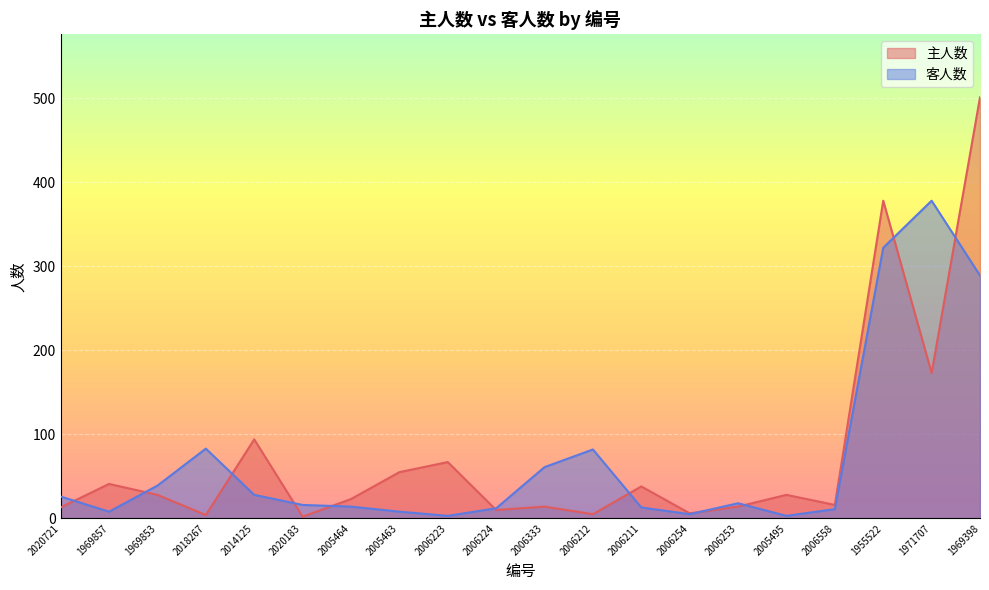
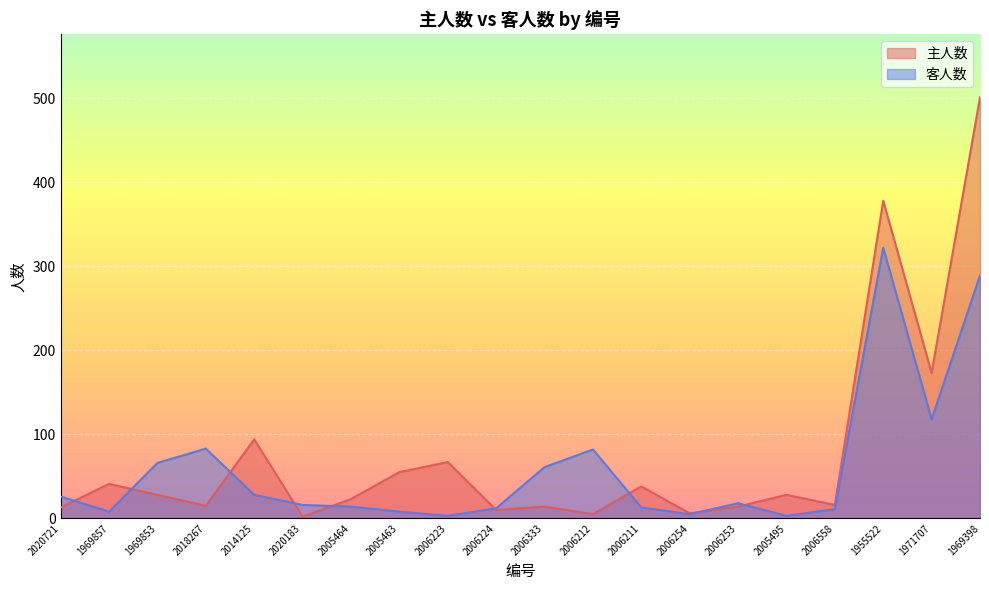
  {
    "主人数": {
      "2020721": 10,
      "1969857": 40,
      "1969853": 30,
-     "2018267": 0,
+     "2018267": 20,
      "2014125": 90,
      "2020183": 0,
      "2005464": 20,
      "2005463": 60,
      "2006223": 70,
      "2006333": 10,
      "2006212": 10,
      "2006211": 40,
      "2006253": 10,
      "2005495": 30,
      "2006558": 20,
      "1955522": 380,
      "1971707": 170,
      "1969398": 500
    },
    "客人数": {
      "2020721": 30,
      "1969857": 10,
-     "1969853": 40,
+     "1969853": 70,
      "2018267": 80,
      "2014125": 30,
      "2020183": 20,
      "2005464": 10,
      "2005463": 10,
      "2006223": 0,
      "2006333": 60,
      "2006212": 80,
      "2006211": 10,
      "2006253": 20,
      "2005495": 0,
      "2006558": 10,
      "1955522": 320,
-     "1971707": 380,
+     "1971707": 120,
      "1969398": 290
    }
  }
